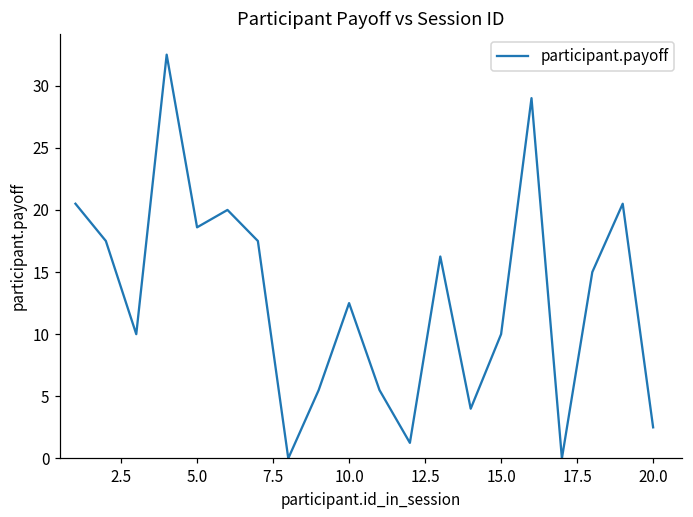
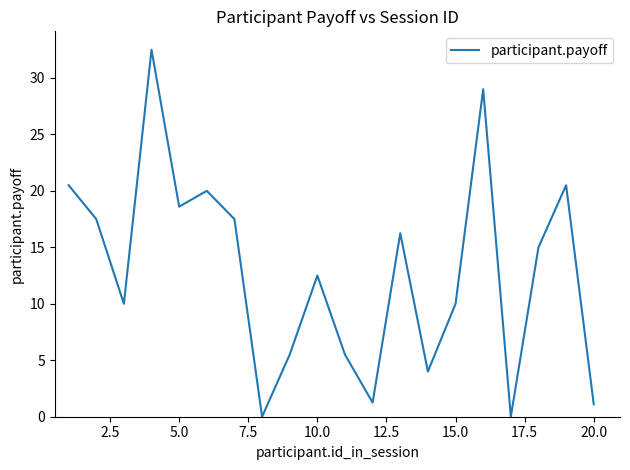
  {
    "5.0": 18.6,
    "10.0": 12.5,
    "15.0": 10.0,
-   "20.0": 2.5
+   "20.0": 1.1
  }
